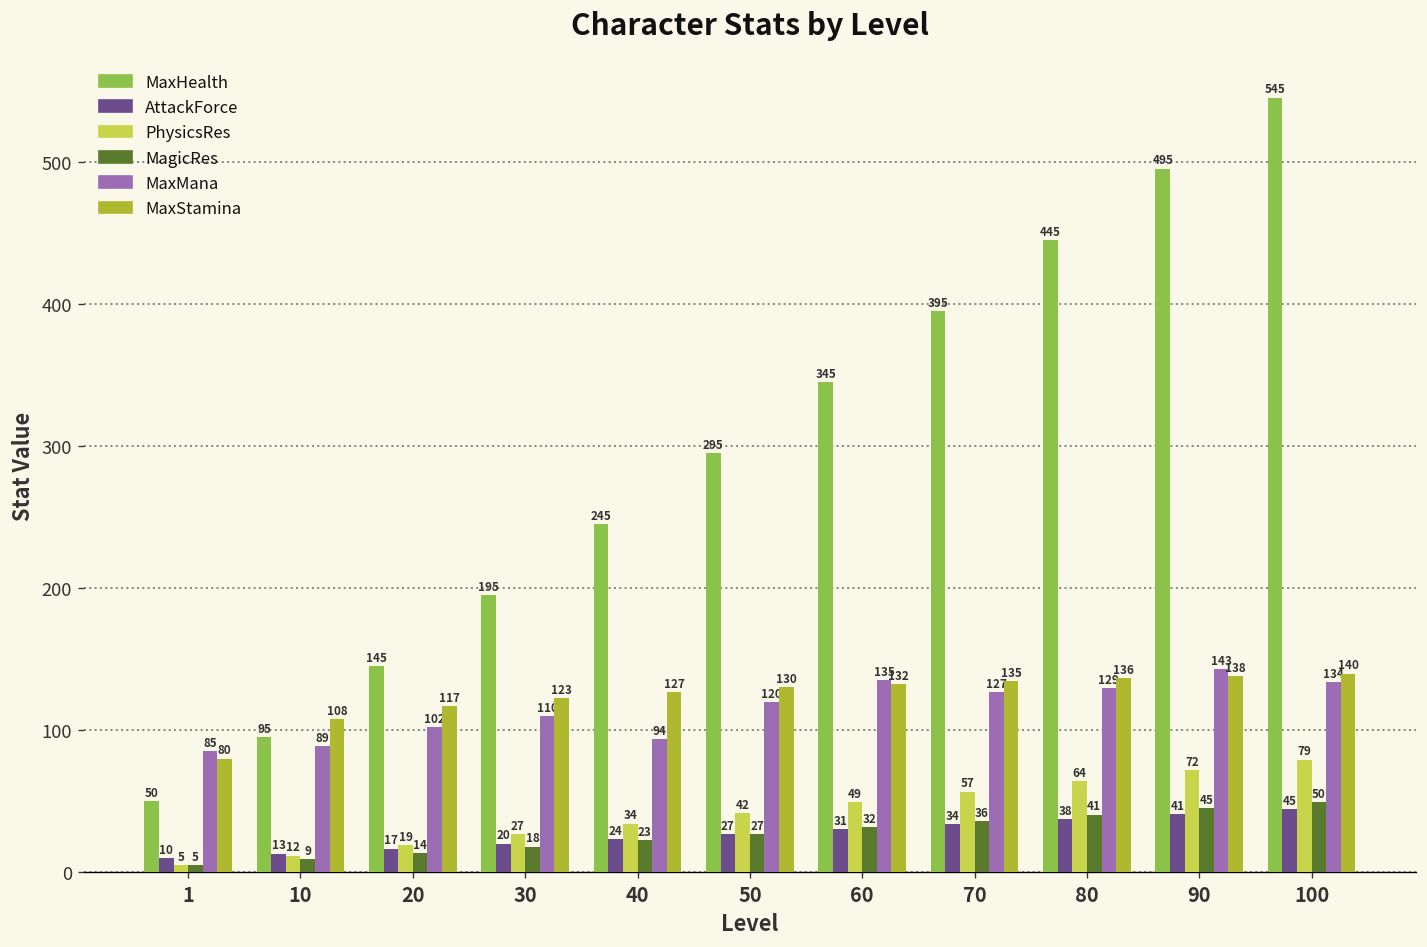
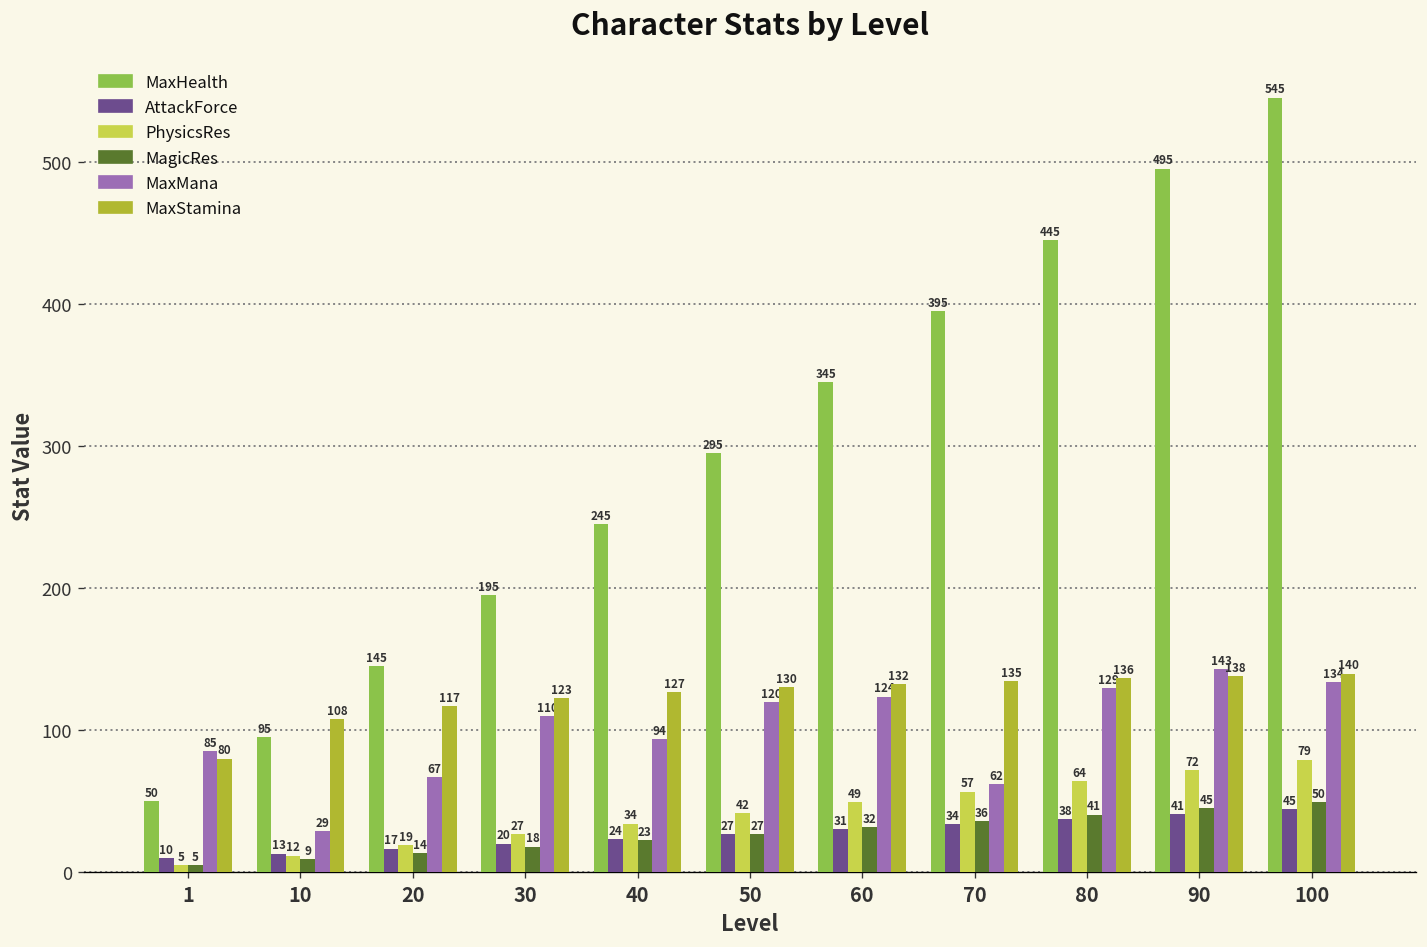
  {
    "AttackForce": {
      "1": 10,
      "10": 13,
      "20": 17,
      "30": 20,
      "40": 24,
      "50": 27,
      "60": 31,
      "70": 34,
      "80": 38,
      "90": 41,
      "100": 45
    },
    "MagicRes": {
      "1": 5,
      "10": 9,
      "20": 14,
      "30": 18,
      "40": 23,
      "50": 27,
      "60": 32,
      "70": 36,
      "80": 41,
      "90": 45,
      "100": 50
    },
    "MaxMana": {
      "1": 85,
-     "10": 89,
-     "20": 102,
+     "10": 29,
+     "20": 67,
      "30": 110,
      "40": 94,
      "50": 120,
-     "60": 135,
-     "70": 127,
+     "60": 124,
+     "70": 62,
      "80": 129,
      "90": 143,
      "100": 134
    }
  }
